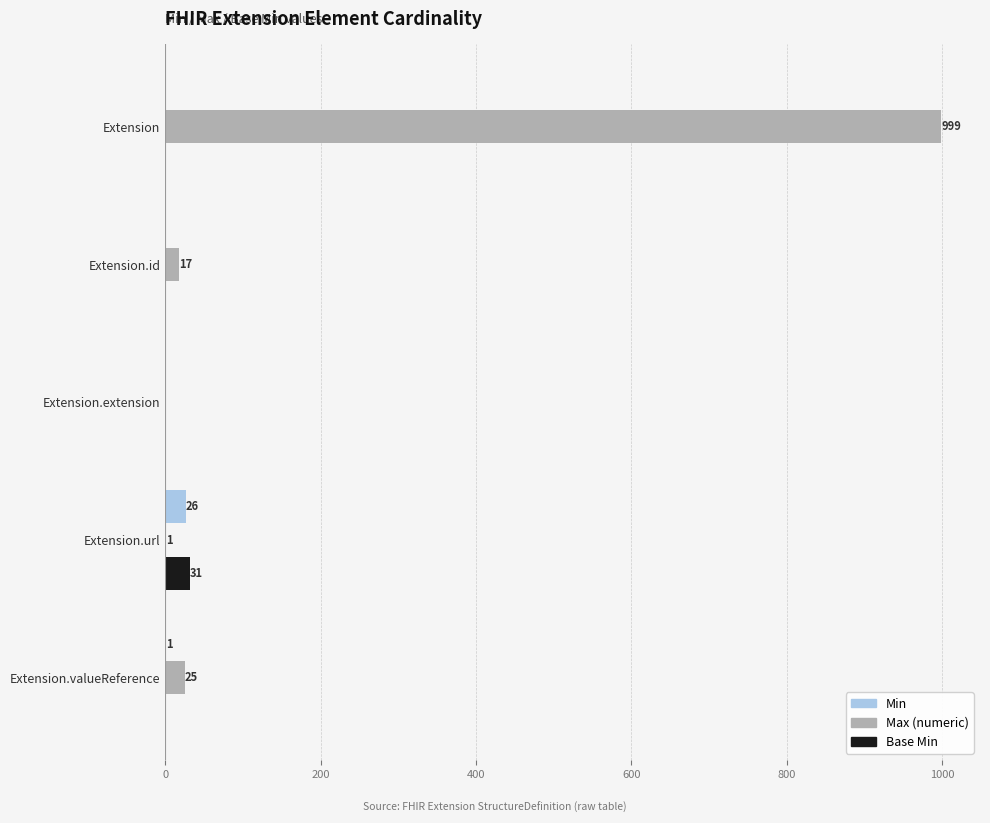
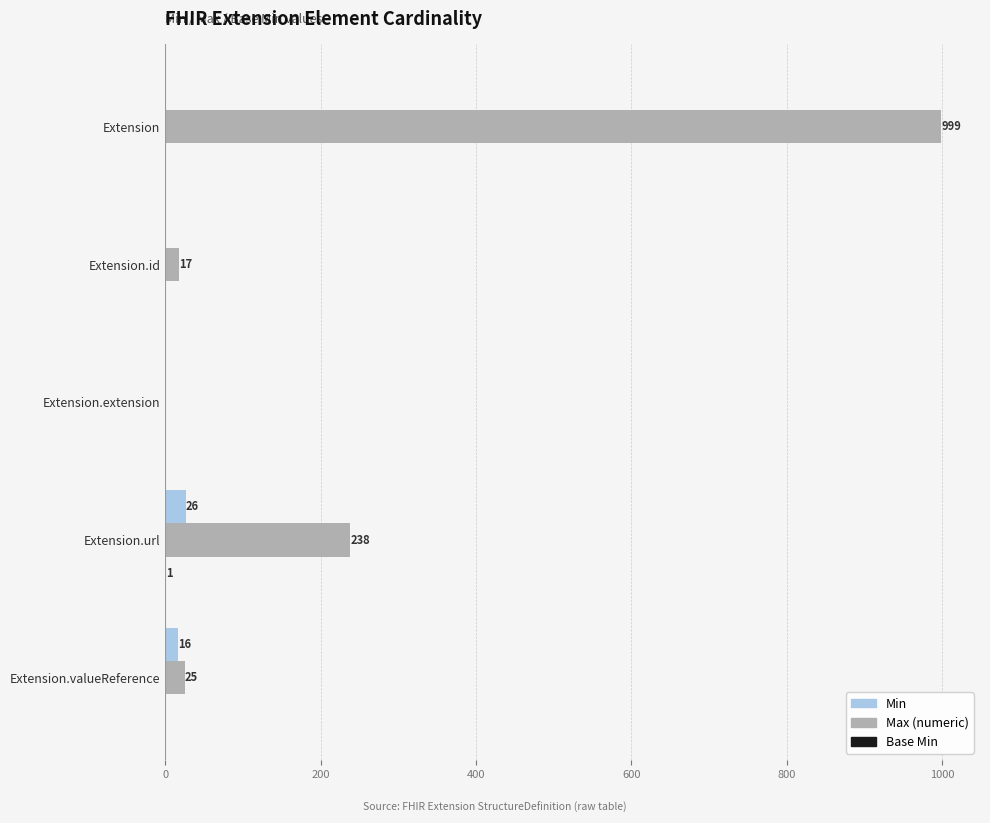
  {
    "Min": {
      "Extension.url": 26,
-     "Extension.valueReference": 1
+     "Extension.valueReference": 16
    },
    "Max (numeric)": {
      "Extension": 999,
      "Extension.id": 17,
-     "Extension.url": 1,
+     "Extension.url": 238,
      "Extension.valueReference": 25
    },
    "Base Min": {
-     "Extension.url": 31
+     "Extension.url": 1
    }
  }
